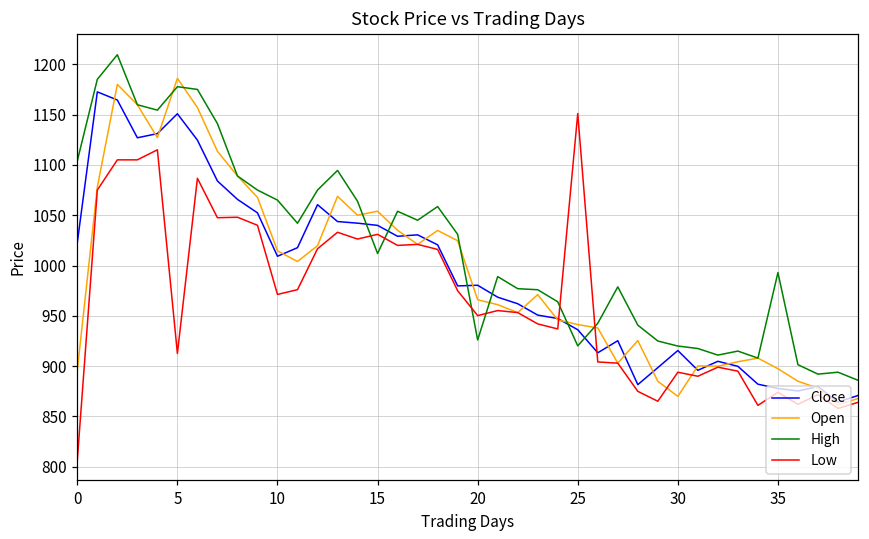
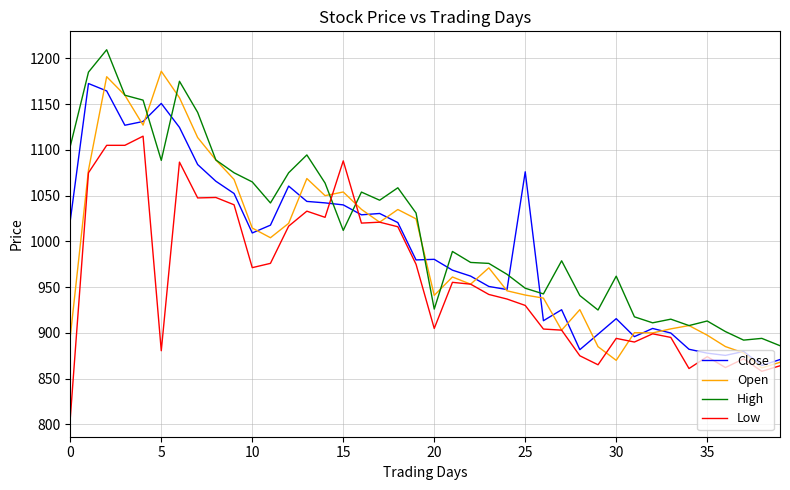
  {
    "Close": {
      "0": 1020,
      "5": 1150,
      "10": 1010,
      "15": 1040,
      "20": 980,
-     "25": 940,
+     "25": 1080,
      "30": 920
    },
    "Open": {
      "0": 900,
      "5": 1190,
      "10": 1010,
      "15": 1050,
-     "20": 970,
+     "20": 940,
      "25": 940,
      "30": 870,
      "35": 900
    },
    "High": {
      "0": 1100,
-     "5": 1180,
+     "5": 1090,
      "10": 1070,
      "15": 1010,
      "20": 930,
-     "25": 920,
-     "30": 920,
-     "35": 990
+     "25": 950,
+     "30": 960,
+     "35": 910
    },
    "Low": {
      "0": 810,
-     "5": 910,
+     "5": 880,
      "10": 970,
-     "15": 1030,
-     "20": 950,
-     "25": 1150,
+     "15": 1090,
+     "20": 900,
+     "25": 930,
      "30": 890
    }
  }
